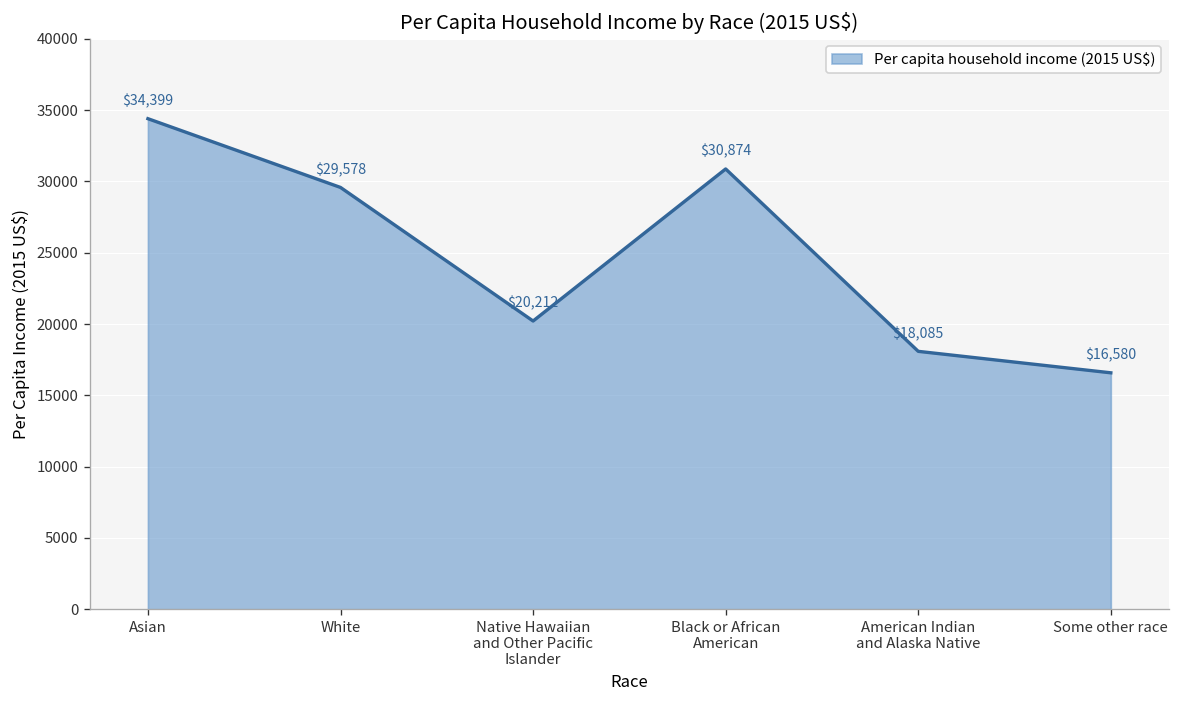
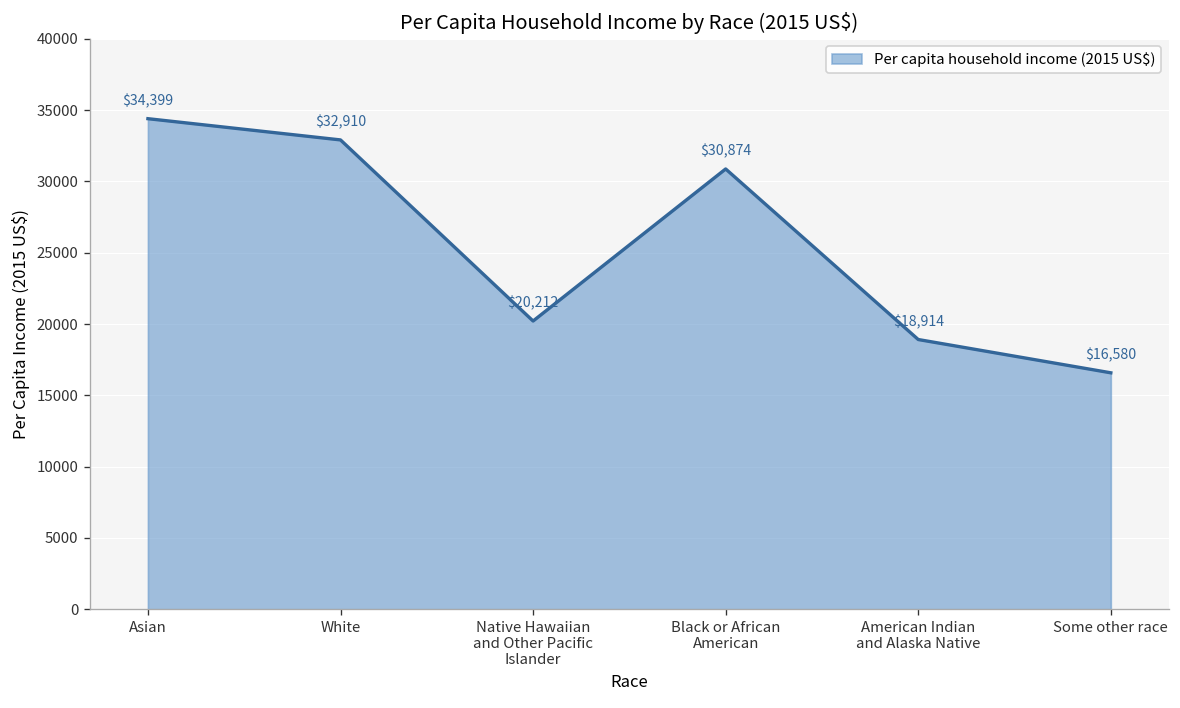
  {
    "Asian": "$34,399",
-   "White": "$29,578",
+   "White": "$32,910",
    "Native Hawaiian and Other Pacific Islander": "$20,212",
    "Black or African American": "$30,874",
-   "American Indian and Alaska Native": "$18,085",
+   "American Indian and Alaska Native": "$18,914",
    "Some other race": "$16,580"
  }
